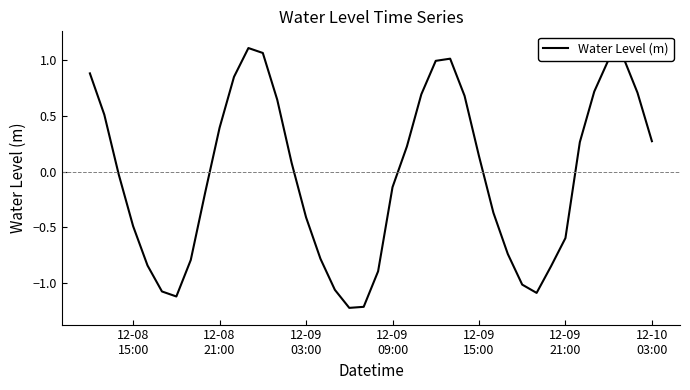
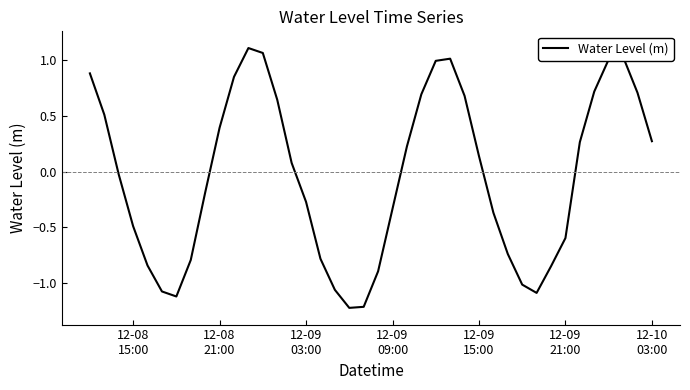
  {
    "12-08 15:00": -0.49,
    "12-08 21:00": 0.39,
-   "12-09 03:00": -0.41,
-   "12-09 09:00": -0.14,
+   "12-09 03:00": -0.27,
+   "12-09 09:00": -0.33,
    "12-09 15:00": 0.14,
    "12-09 21:00": -0.60,
    "12-10 03:00": 0.27
  }
